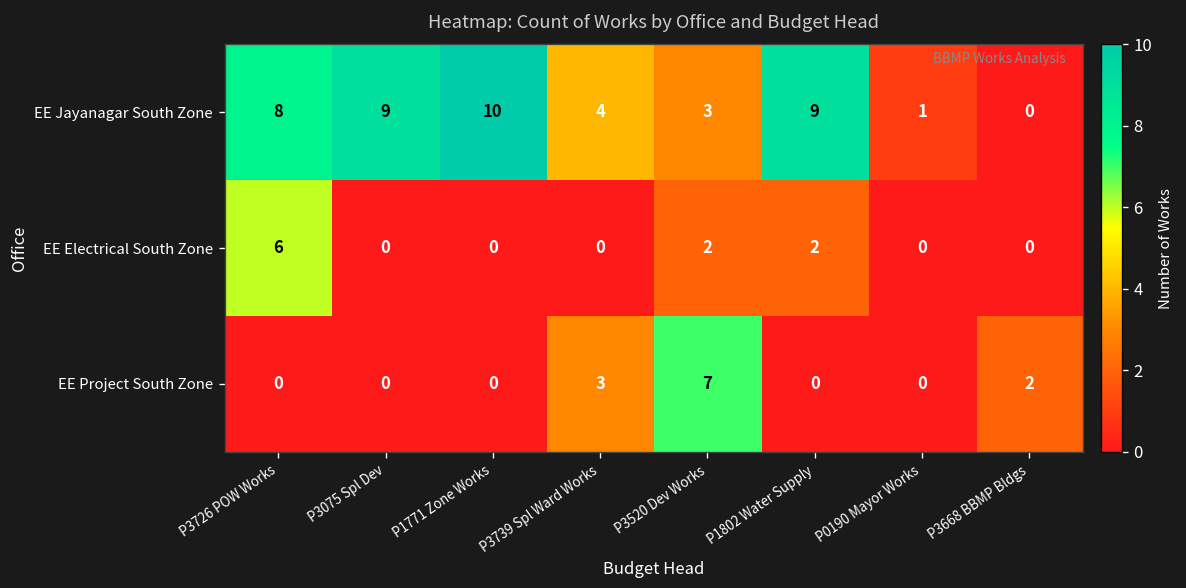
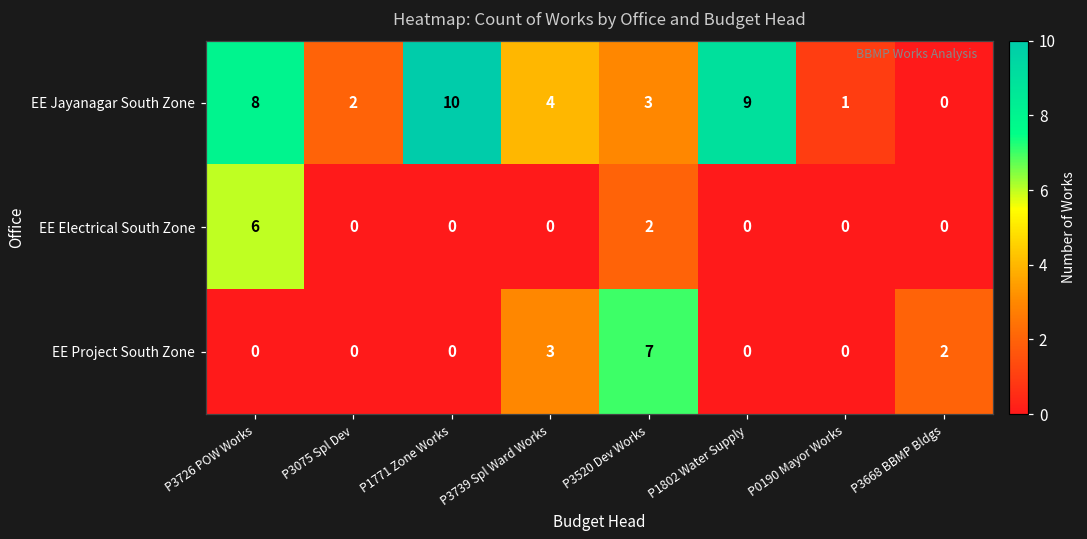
  {
    "EE Jayanagar South Zone": {
      "P3726 POW Works": 8,
-     "P3075 Spl Dev": 9,
+     "P3075 Spl Dev": 2,
      "P1771 Zone Works": 10,
      "P3739 Spl Ward Works": 4,
      "P3520 Dev Works": 3,
      "P1802 Water Supply": 9,
      "P0190 Mayor Works": 1
    },
    "EE Electrical South Zone": {
      "P3726 POW Works": 6,
      "P3075 Spl Dev": 0,
      "P1771 Zone Works": 0,
      "P3739 Spl Ward Works": 0,
      "P3520 Dev Works": 2,
-     "P1802 Water Supply": 2,
+     "P1802 Water Supply": 0,
      "P0190 Mayor Works": 0,
      "P3668 BBMP Bldgs": 0
    },
    "EE Project South Zone": {
      "P3726 POW Works": 0,
      "P3075 Spl Dev": 0,
      "P1771 Zone Works": 0,
      "P3739 Spl Ward Works": 3,
      "P3520 Dev Works": 7,
      "P1802 Water Supply": 0,
      "P0190 Mayor Works": 0,
      "P3668 BBMP Bldgs": 2
    }
  }
